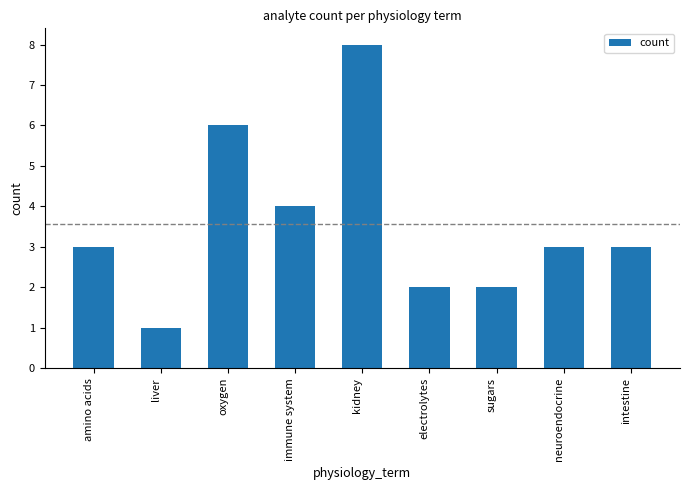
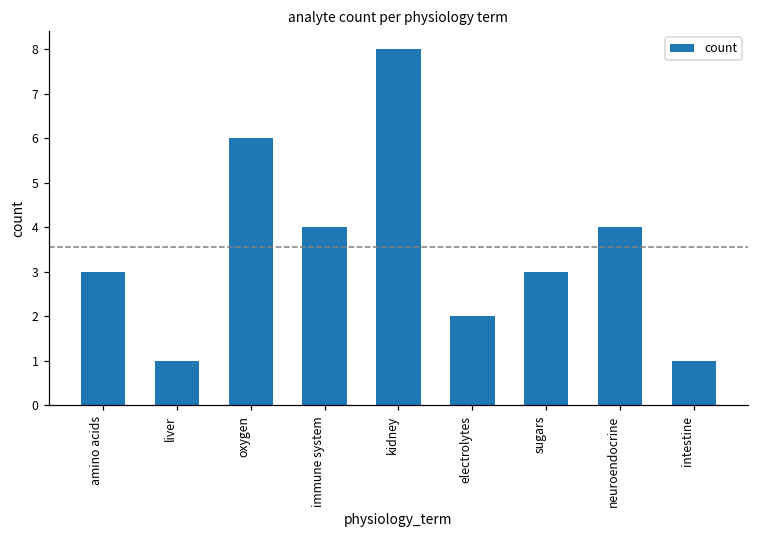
  {
    "amino acids": 3,
    "liver": 1,
    "oxygen": 6,
    "immune system": 4,
    "kidney": 8,
    "electrolytes": 2,
-   "sugars": 2,
-   "neuroendocrine": 3,
-   "intestine": 3
+   "sugars": 3,
+   "neuroendocrine": 4,
+   "intestine": 1
  }
